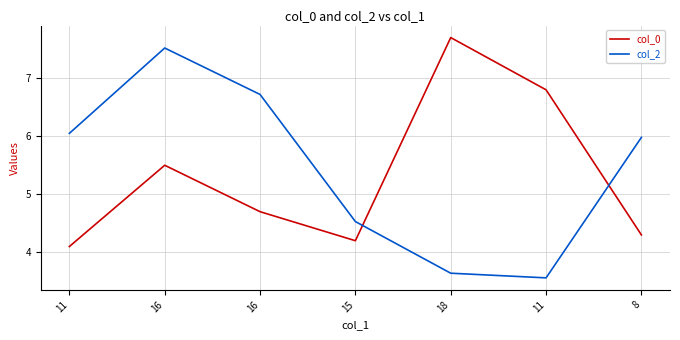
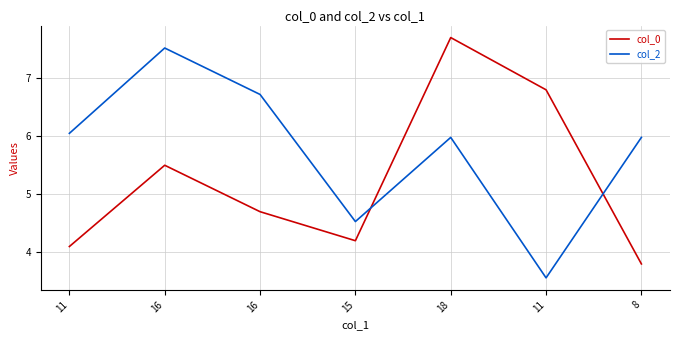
  {
    "col_0": {
      "15": 4.2,
      "18": 7.7,
-     "8": 4.3
+     "8": 3.8
    },
    "col_2": {
      "15": 4.5,
-     "18": 3.6,
+     "18": 6.0,
      "8": 6.0
    }
  }
